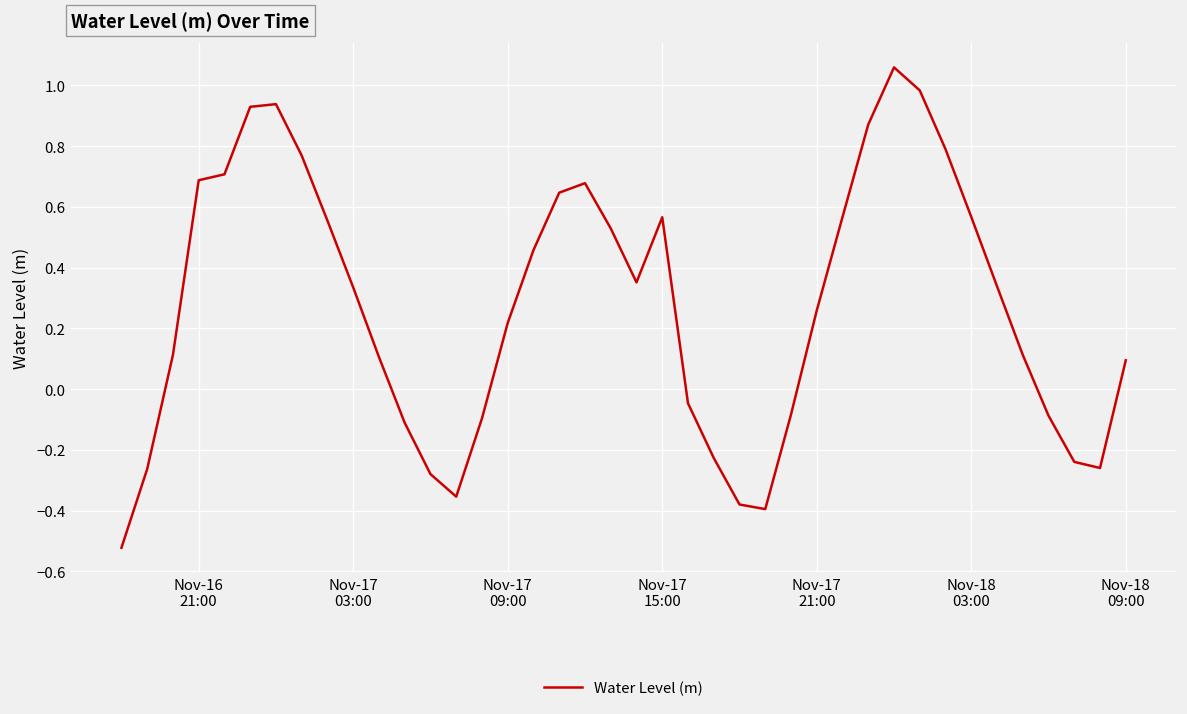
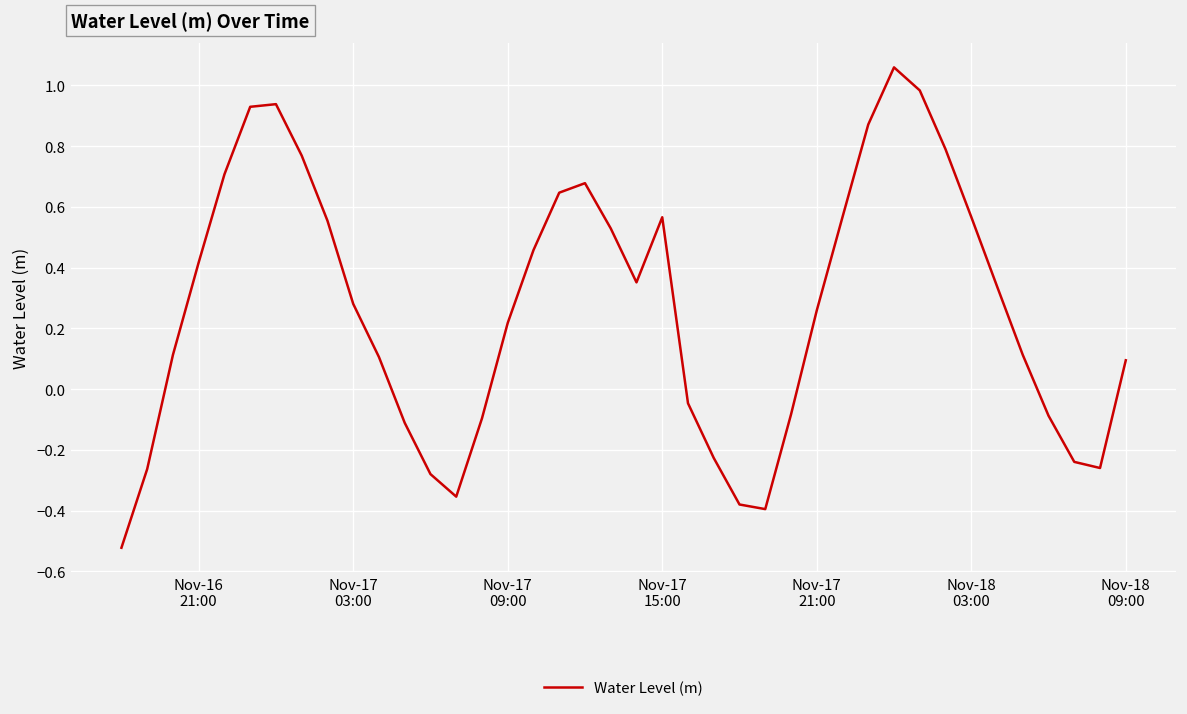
  {
-   "Nov-16 21:00": 0.69,
-   "Nov-17 03:00": 0.33,
+   "Nov-16 21:00": 0.42,
+   "Nov-17 03:00": 0.28,
    "Nov-17 09:00": 0.22,
    "Nov-17 15:00": 0.57,
    "Nov-17 21:00": 0.26,
    "Nov-18 03:00": 0.57,
    "Nov-18 09:00": 0.09
  }
